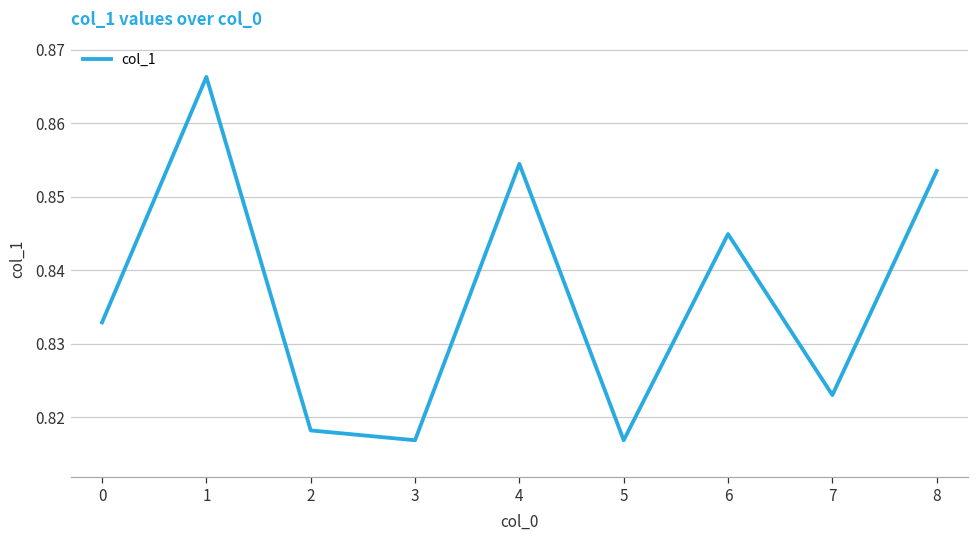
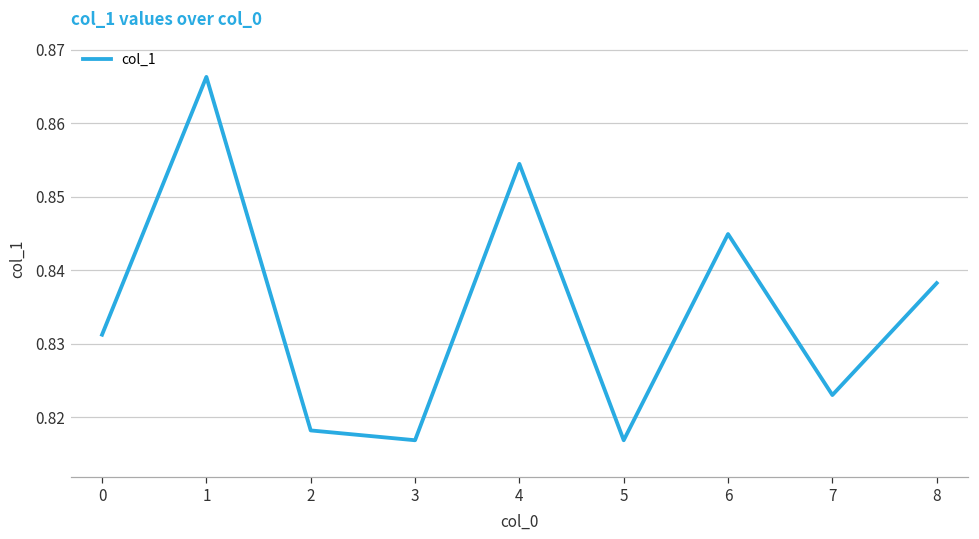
  {
-   "0": 0.833,
+   "0": 0.831,
    "1": 0.866,
    "2": 0.818,
    "3": 0.817,
    "4": 0.854,
    "5": 0.817,
    "6": 0.845,
    "7": 0.823,
-   "8": 0.854
+   "8": 0.838
  }
